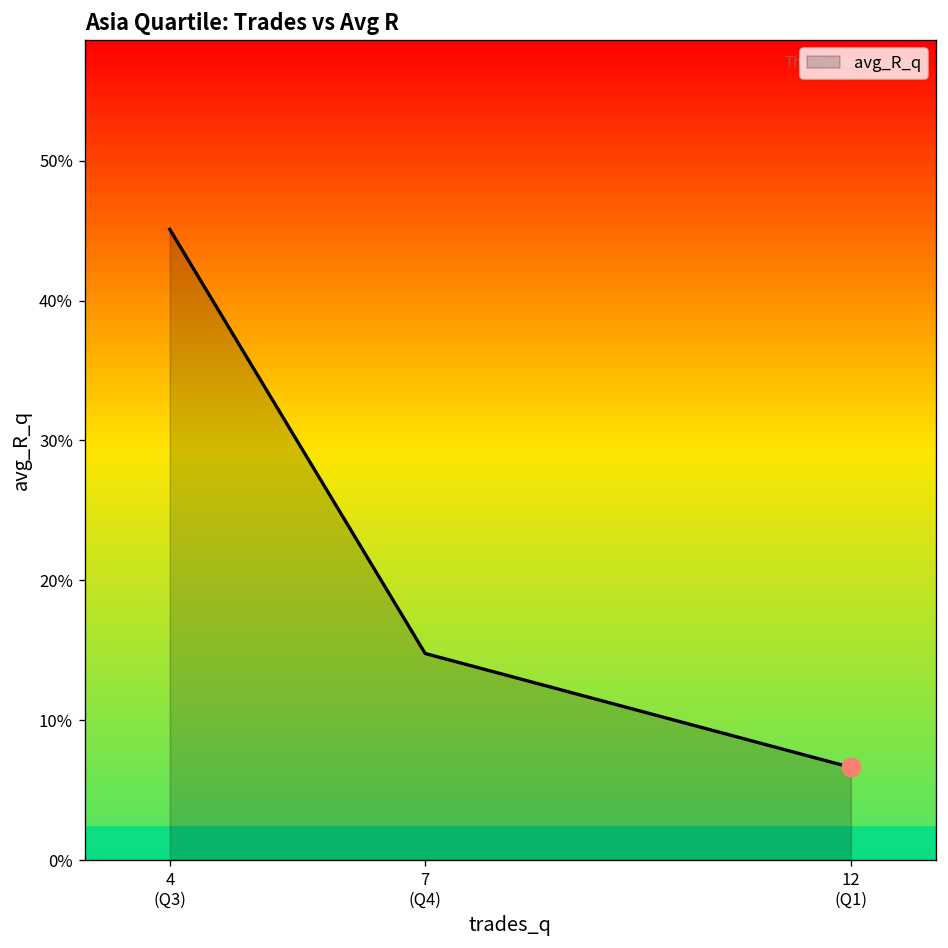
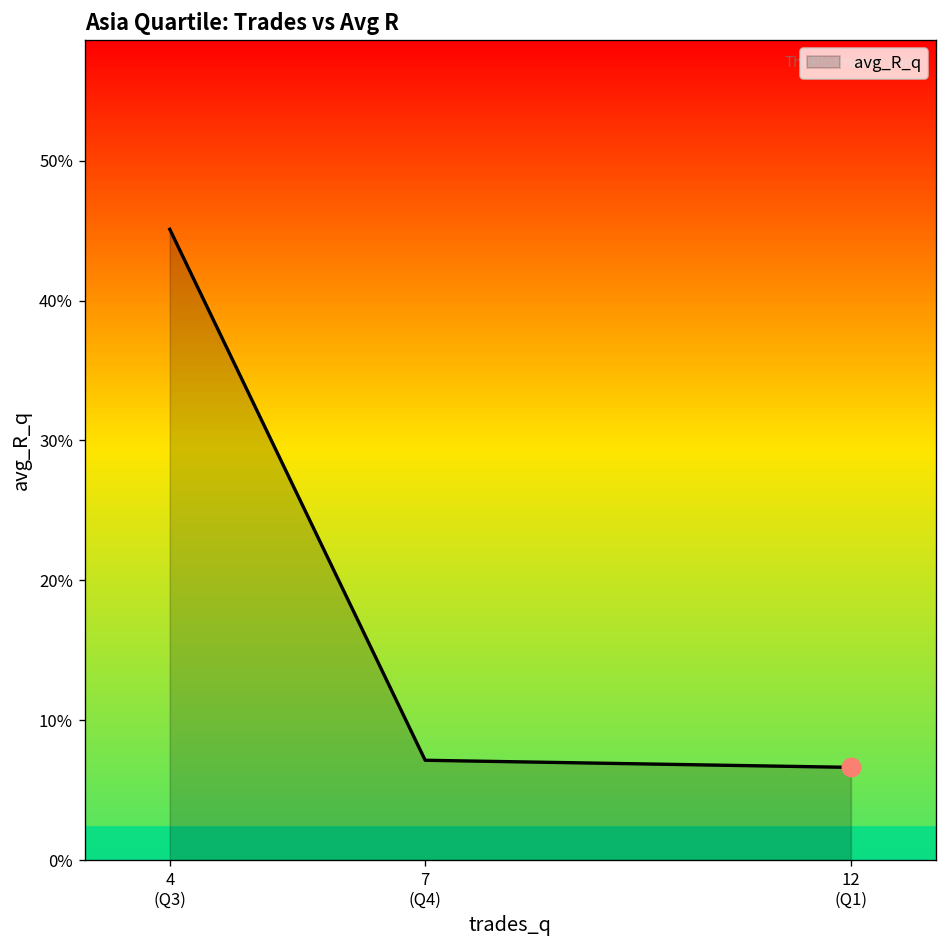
  {
    "avg_R_q": {
      "4 (Q3)": "45.1%",
-     "7 (Q4)": "14.8%"
+     "7 (Q4)": "7.1%"
    }
  }
